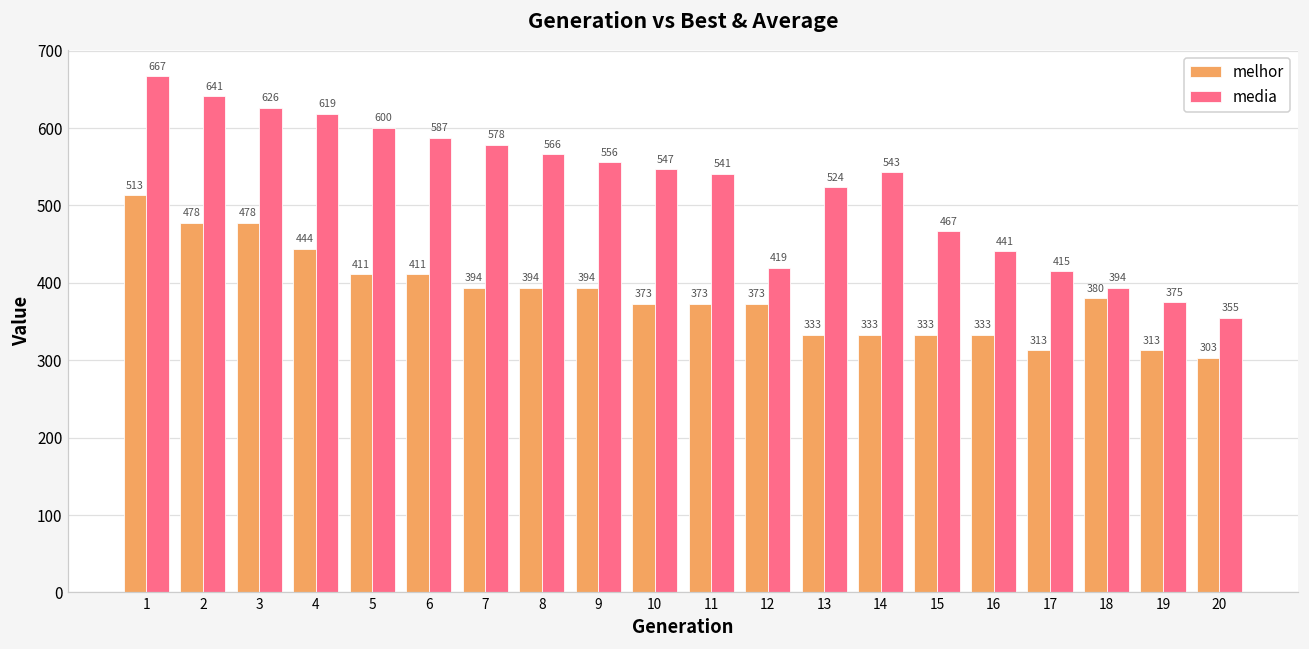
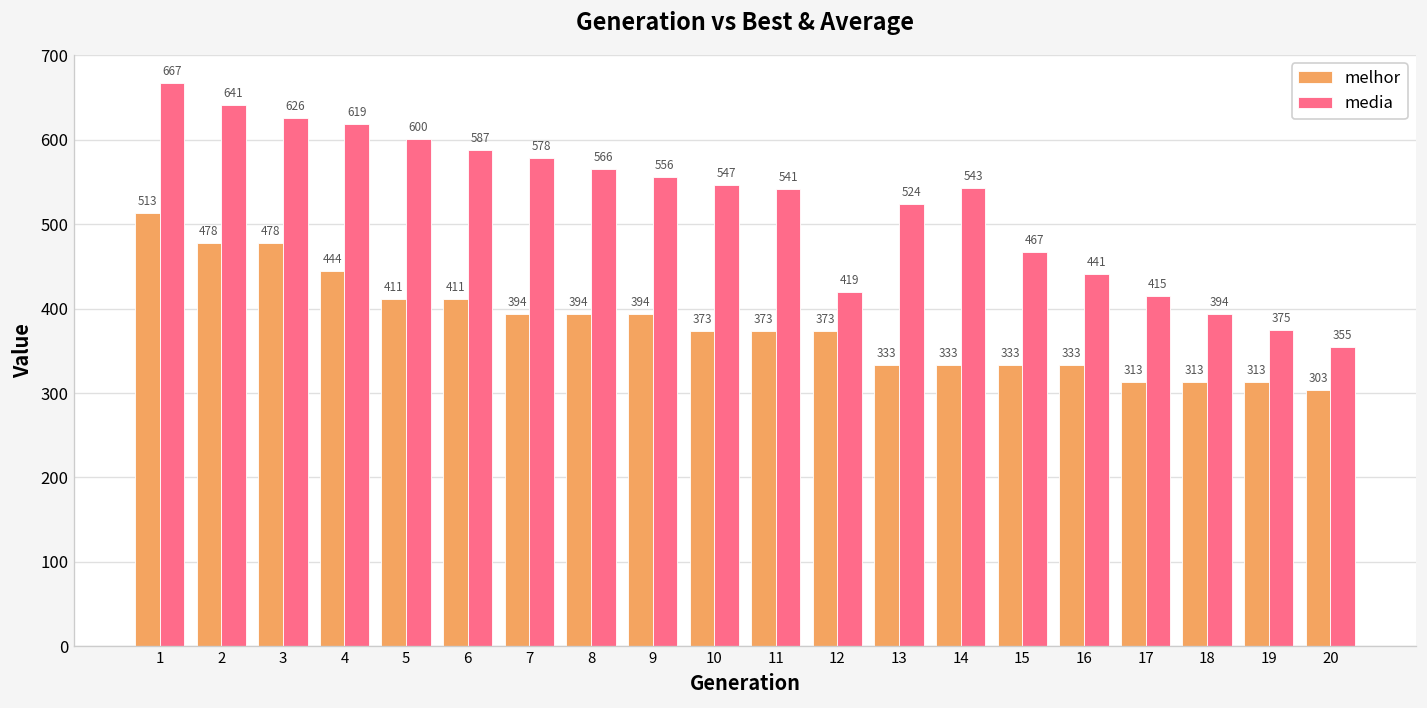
  {
    "melhor": {
      "1": 513,
      "2": 478,
      "3": 478,
      "4": 444,
      "5": 411,
      "6": 411,
      "7": 394,
      "8": 394,
      "9": 394,
      "10": 373,
      "11": 373,
      "12": 373,
      "13": 333,
      "14": 333,
      "15": 333,
      "16": 333,
      "17": 313,
-     "18": 380,
+     "18": 313,
      "19": 313,
      "20": 303
    },
    "media": {
      "1": 667,
      "2": 641,
      "3": 626,
      "4": 619,
      "5": 600,
      "6": 587,
      "7": 578,
      "8": 566,
      "9": 556,
      "10": 547,
      "11": 541,
      "12": 419,
      "13": 524,
      "14": 543,
      "15": 467,
      "16": 441,
      "17": 415,
      "18": 394,
      "19": 375,
      "20": 355
    }
  }
